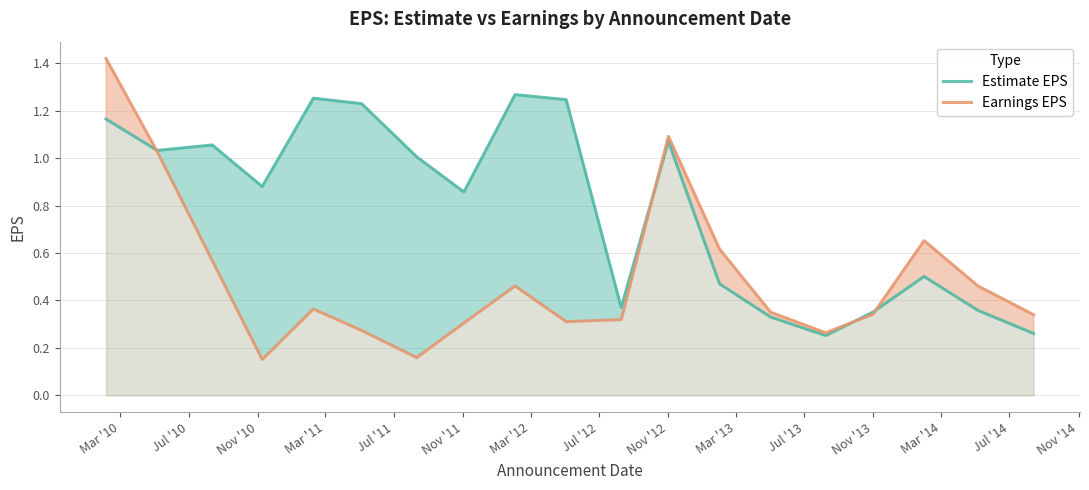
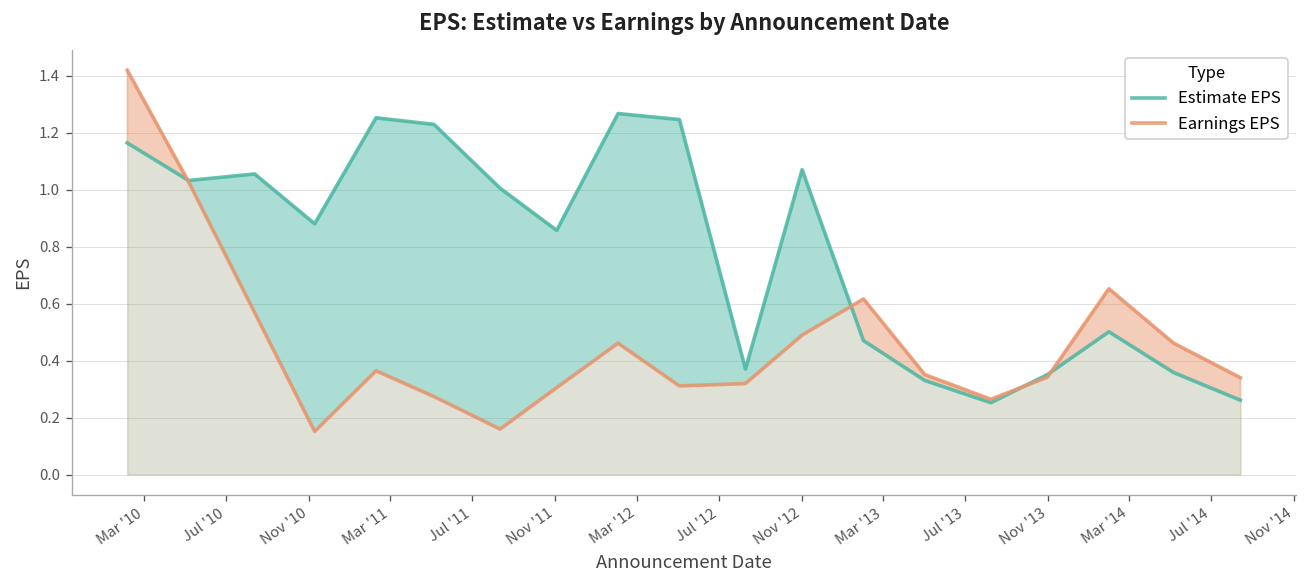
  {
    "Estimate EPS": {
      "Nov '12": 1.07
    },
    "Earnings EPS": {
-     "Nov '12": 1.09
+     "Nov '12": 0.49
    }
  }
